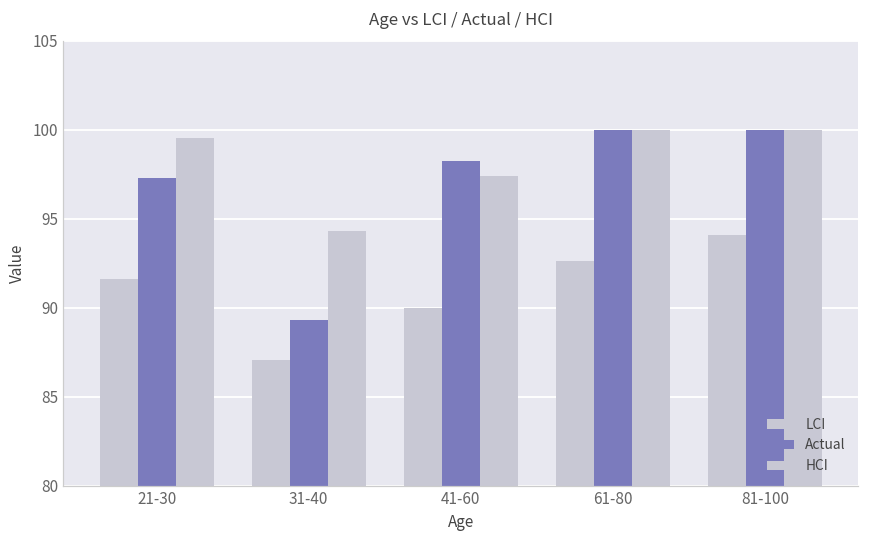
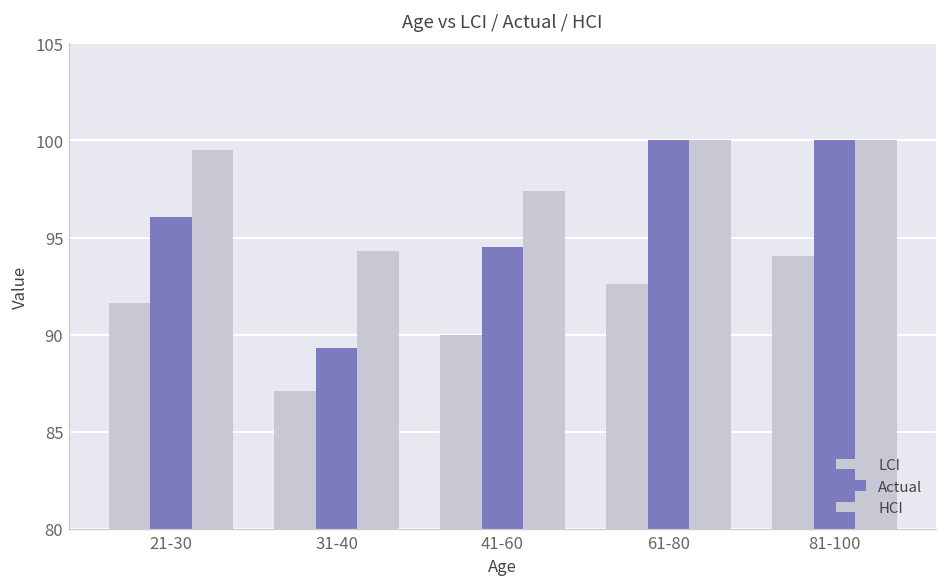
  {
    "Actual": {
-     "21-30": 97.3,
+     "21-30": 96.1,
      "31-40": 89.3,
-     "41-60": 98.2,
+     "41-60": 94.5,
      "61-80": 100.0,
      "81-100": 100.0
    }
  }
